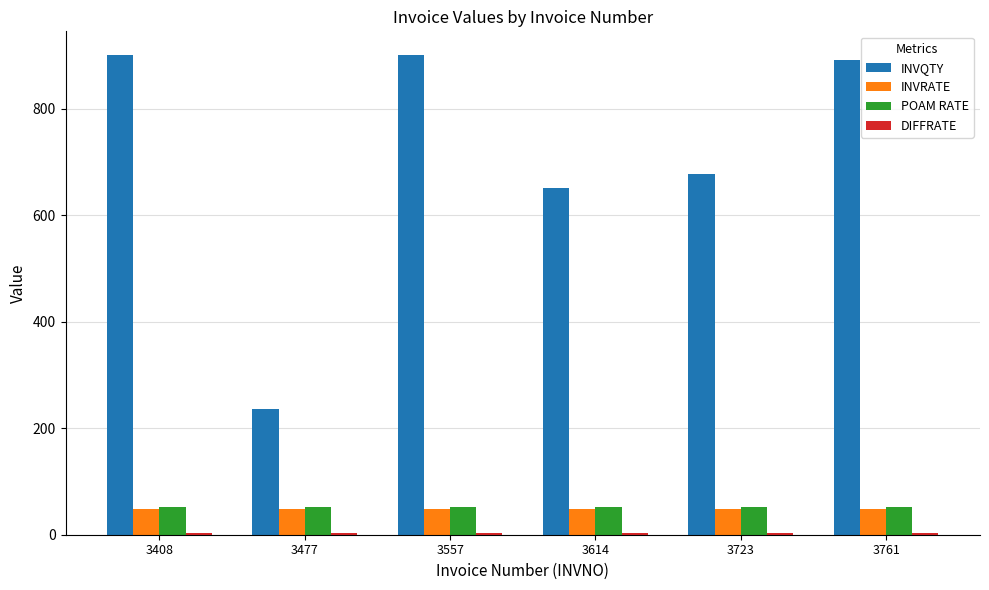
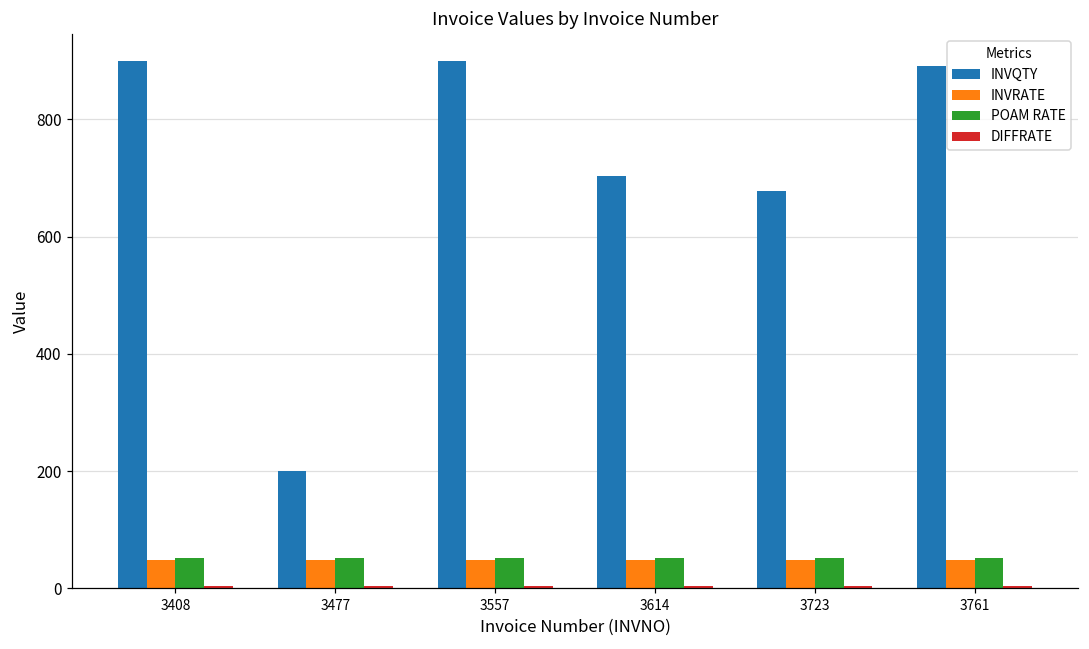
  {
    "INVQTY": {
      "3408": 900,
-     "3477": 240,
+     "3477": 200,
      "3557": 900,
-     "3614": 650,
+     "3614": 700,
      "3723": 680,
      "3761": 890
    },
    "INVRATE": {
      "3408": 50,
      "3477": 50,
      "3557": 50,
      "3614": 50,
      "3723": 50,
      "3761": 50
    },
    "POAM RATE": {
      "3408": 50,
      "3477": 50,
      "3557": 50,
      "3614": 50,
      "3723": 50,
      "3761": 50
    }
  }
